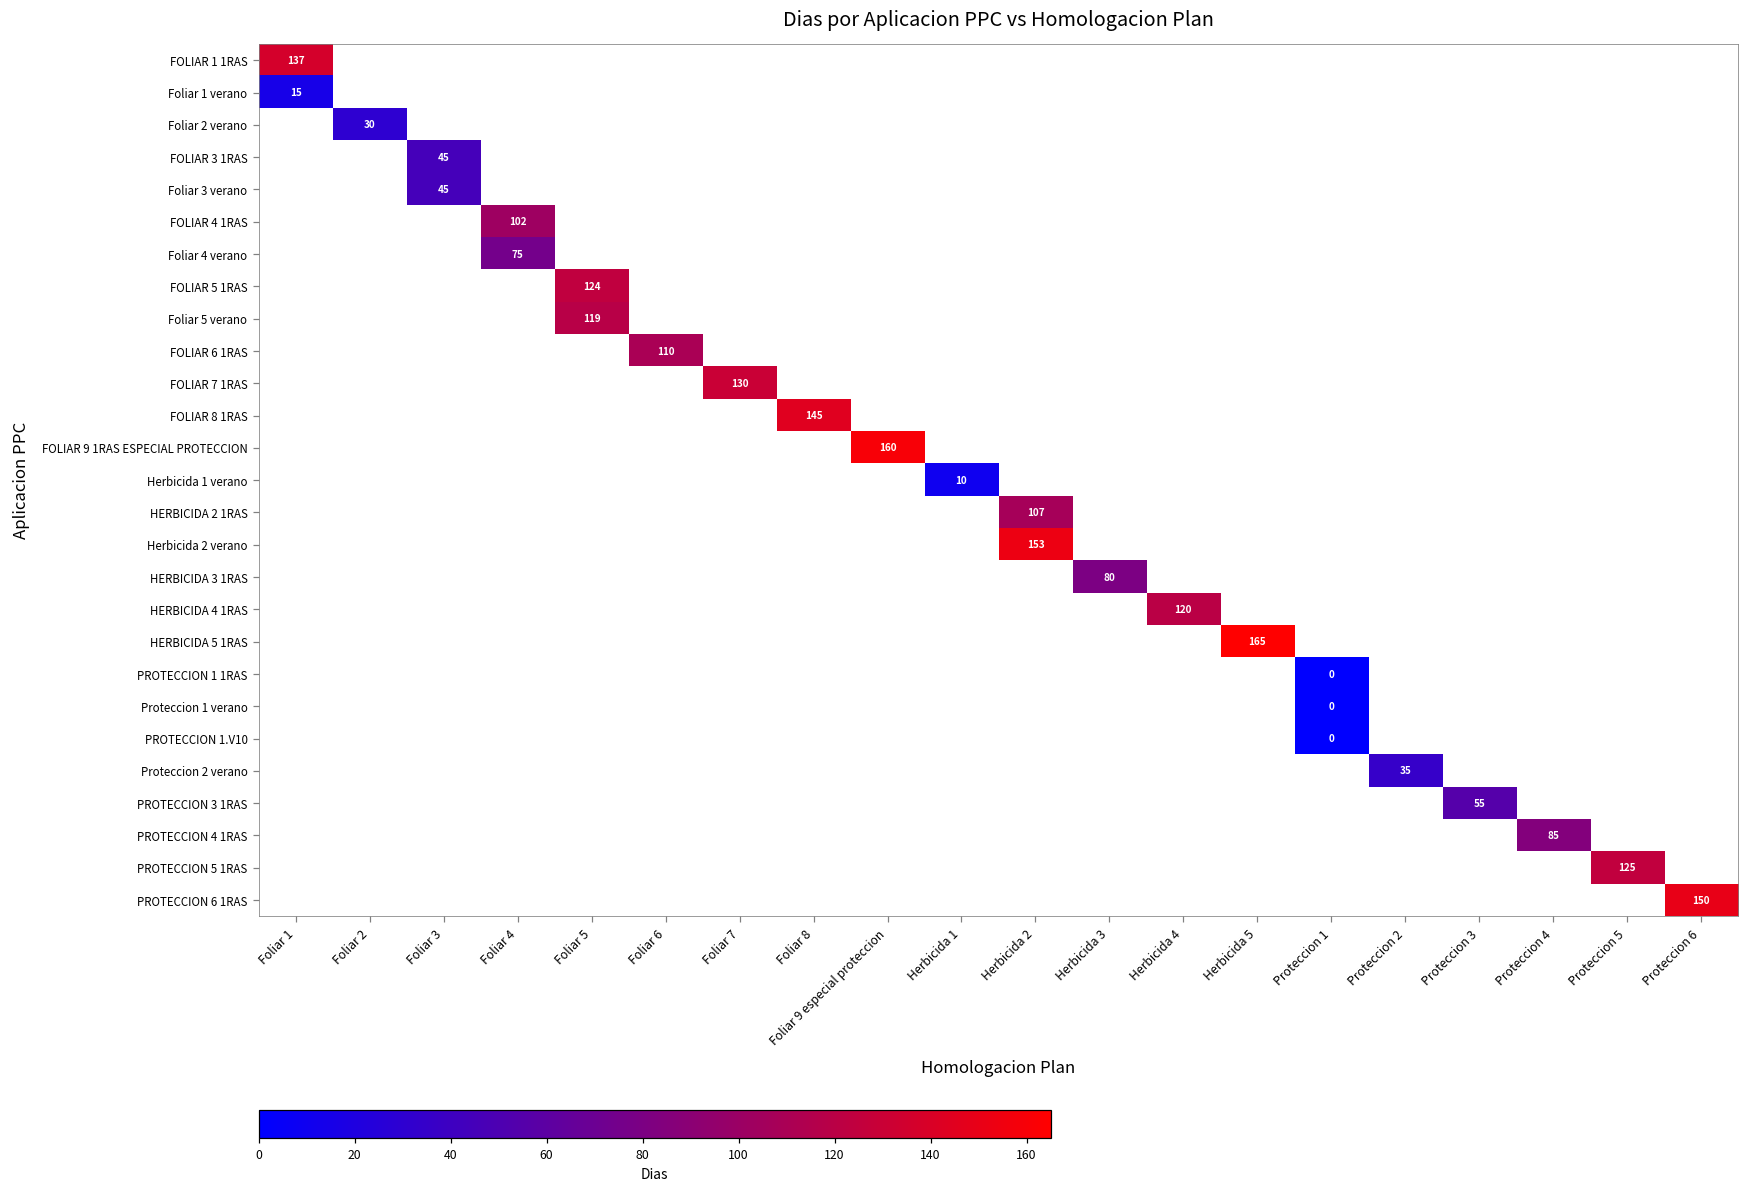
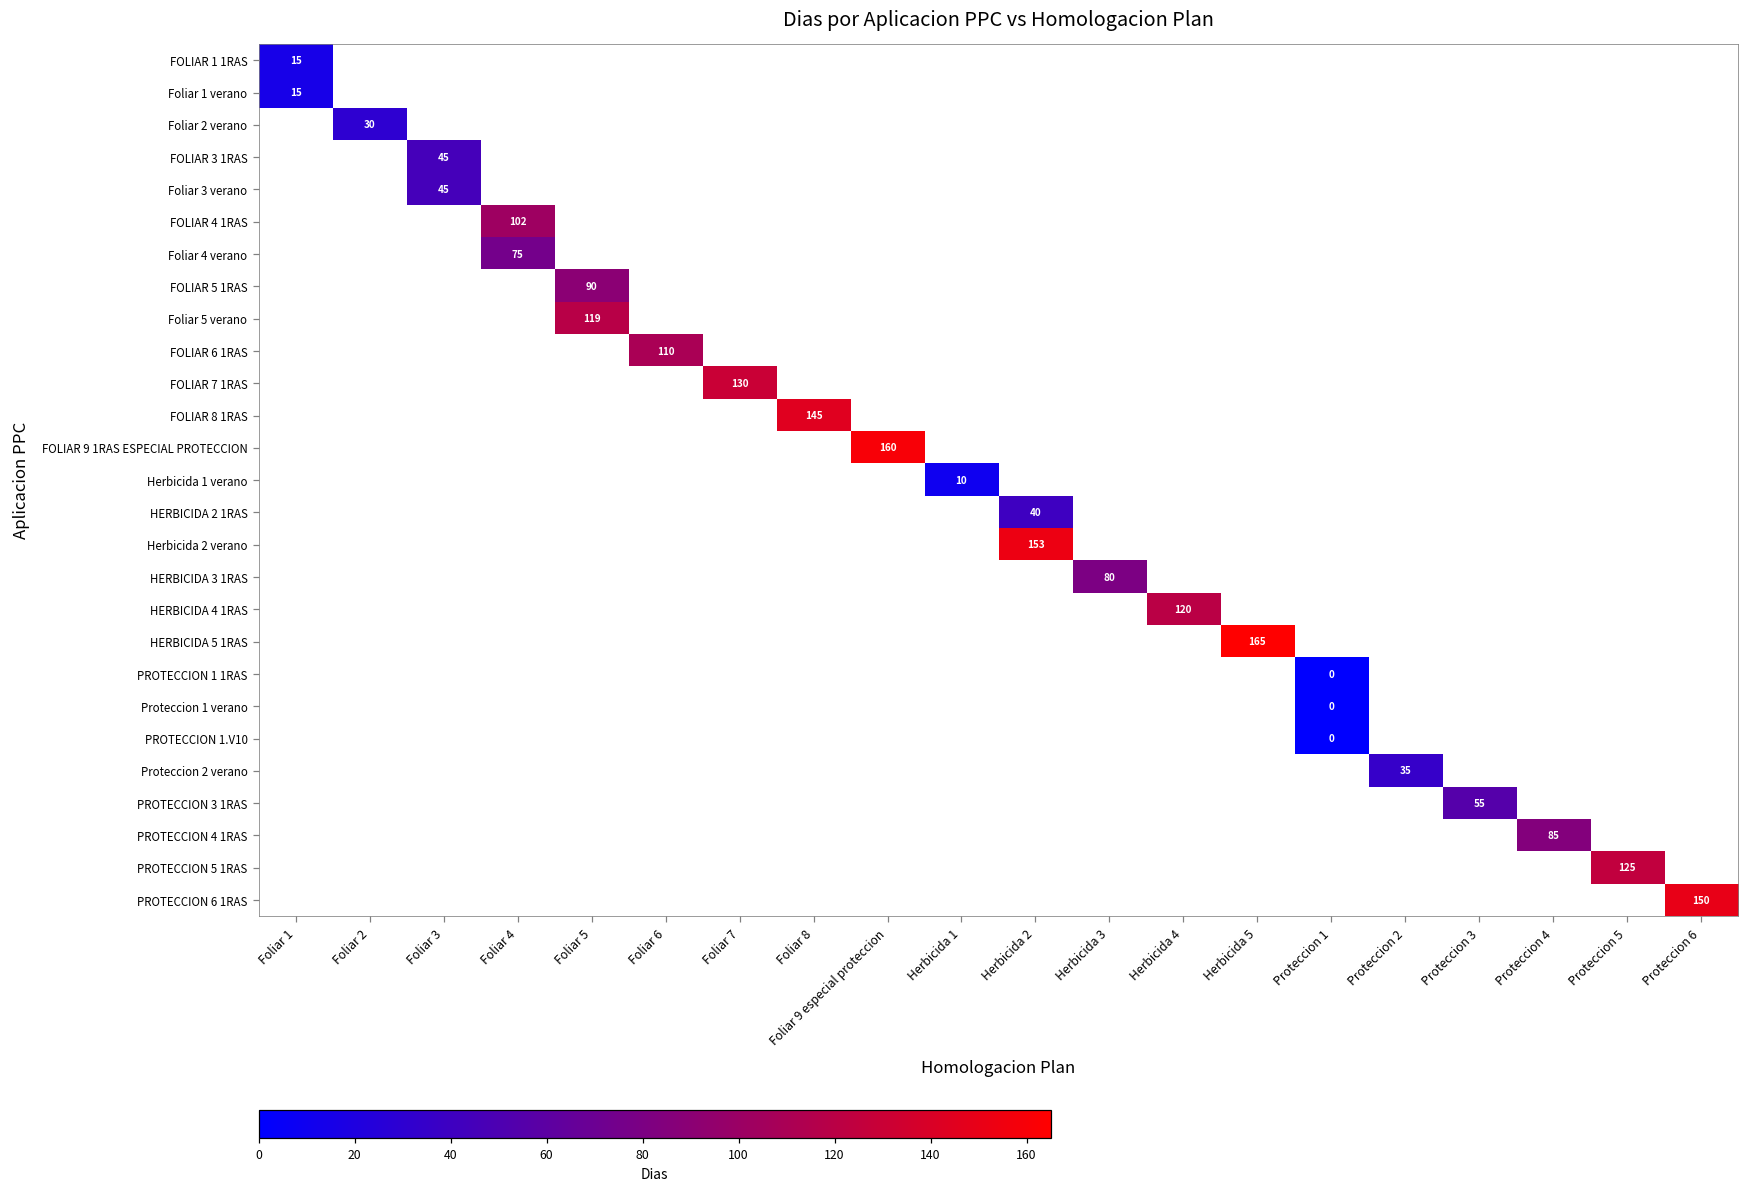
  {
    "FOLIAR 1 1RAS": {
-     "Foliar 1": 137
+     "Foliar 1": 15
    },
    "Foliar 1 verano": {
      "Foliar 1": 15
    },
    "Foliar 2 verano": {
      "Foliar 2": 30
    },
    "FOLIAR 3 1RAS": {
      "Foliar 3": 45
    },
    "Foliar 3 verano": {
      "Foliar 3": 45
    },
    "FOLIAR 4 1RAS": {
      "Foliar 4": 102
    },
    "Foliar 4 verano": {
      "Foliar 4": 75
    },
    "FOLIAR 5 1RAS": {
-     "Foliar 5": 124
+     "Foliar 5": 90
    },
    "Foliar 5 verano": {
      "Foliar 5": 119
    },
    "FOLIAR 6 1RAS": {
      "Foliar 6": 110
    },
    "FOLIAR 7 1RAS": {
      "Foliar 7": 130
    },
    "FOLIAR 8 1RAS": {
      "Foliar 8": 145
    },
    "FOLIAR 9 1RAS ESPECIAL PROTECCION": {
      "Foliar 9 especial proteccion": 160
    },
    "Herbicida 1 verano": {
      "Herbicida 1": 10
    },
    "HERBICIDA 2 1RAS": {
-     "Herbicida 2": 107
+     "Herbicida 2": 40
    },
    "Herbicida 2 verano": {
      "Herbicida 2": 153
    },
    "HERBICIDA 3 1RAS": {
      "Herbicida 3": 80
    },
    "HERBICIDA 4 1RAS": {
      "Herbicida 4": 120
    },
    "HERBICIDA 5 1RAS": {
      "Herbicida 5": 165
    },
    "PROTECCION 1 1RAS": {
      "Proteccion 1": 0
    },
    "Proteccion 1 verano": {
      "Proteccion 1": 0
    },
    "PROTECCION 1.V10": {
      "Proteccion 1": 0
    },
    "Proteccion 2 verano": {
      "Proteccion 2": 35
    },
    "PROTECCION 3 1RAS": {
      "Proteccion 3": 55
    },
    "PROTECCION 4 1RAS": {
      "Proteccion 4": 85
    },
    "PROTECCION 5 1RAS": {
      "Proteccion 5": 125
    },
    "PROTECCION 6 1RAS": {
      "Proteccion 6": 150
    }
  }
